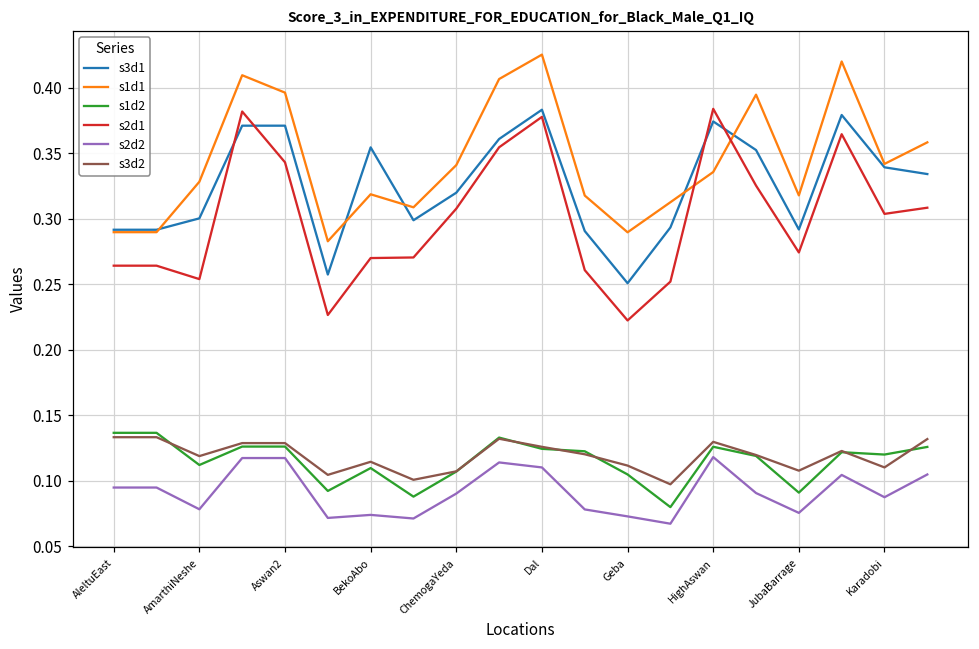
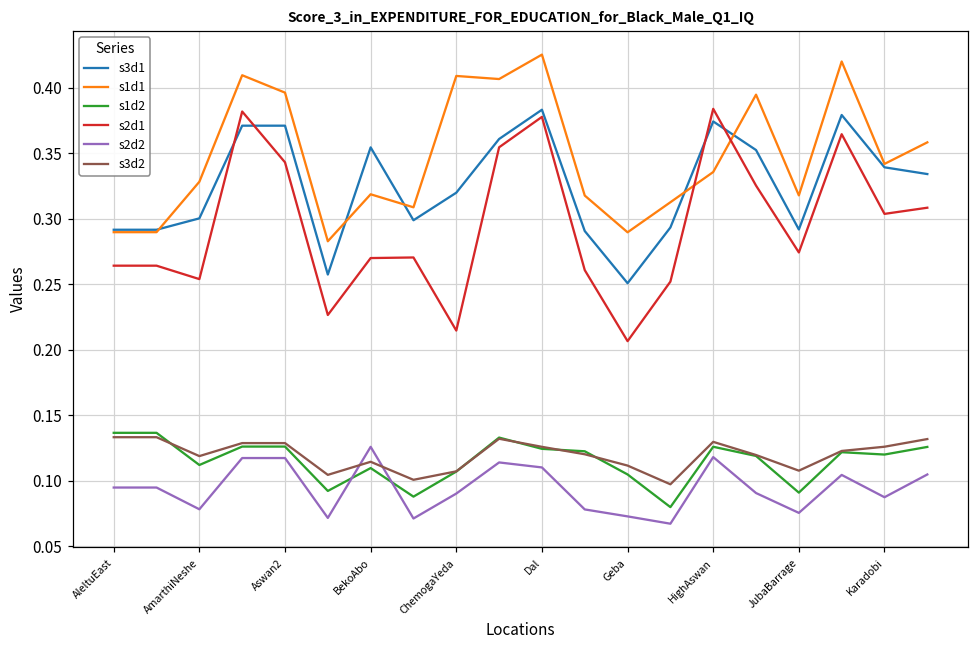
  {
    "s3d1": {
      "AmarthiNeshe": 0.300,
      "Aswan2": 0.371,
      "BekoAbo": 0.354,
      "ChemogaYeda": 0.320,
      "Dal": 0.383,
      "Geba": 0.251,
      "HighAswan": 0.374,
      "JubaBarrage": 0.292,
      "Karadobi": 0.339
    },
    "s1d1": {
      "AmarthiNeshe": 0.328,
      "Aswan2": 0.396,
      "BekoAbo": 0.319,
-     "ChemogaYeda": 0.341,
+     "ChemogaYeda": 0.409,
      "Dal": 0.425,
      "Geba": 0.290,
      "HighAswan": 0.336,
      "JubaBarrage": 0.318,
      "Karadobi": 0.342
    },
    "s1d2": {
      "AleltuEast": 0.137,
      "AmarthiNeshe": 0.112,
      "Aswan2": 0.126,
      "BekoAbo": 0.110,
      "Geba": 0.105,
      "HighAswan": 0.126,
      "JubaBarrage": 0.091,
      "Karadobi": 0.120
    },
    "s2d1": {
      "AleltuEast": 0.264,
      "AmarthiNeshe": 0.254,
      "Aswan2": 0.343,
      "BekoAbo": 0.270,
-     "ChemogaYeda": 0.308,
+     "ChemogaYeda": 0.215,
      "Dal": 0.378,
-     "Geba": 0.222,
+     "Geba": 0.207,
      "HighAswan": 0.384,
      "JubaBarrage": 0.274,
      "Karadobi": 0.304
    },
    "s2d2": {
      "AleltuEast": 0.095,
      "AmarthiNeshe": 0.078,
      "Aswan2": 0.117,
-     "BekoAbo": 0.074,
+     "BekoAbo": 0.126,
      "ChemogaYeda": 0.090,
      "Dal": 0.110,
      "Geba": 0.073,
      "HighAswan": 0.118,
      "JubaBarrage": 0.076,
      "Karadobi": 0.088
    },
    "s3d2": {
      "AleltuEast": 0.133,
      "AmarthiNeshe": 0.119,
      "Aswan2": 0.129,
      "BekoAbo": 0.115,
      "Geba": 0.112,
      "HighAswan": 0.130,
      "JubaBarrage": 0.108,
-     "Karadobi": 0.110
+     "Karadobi": 0.126
    }
  }
